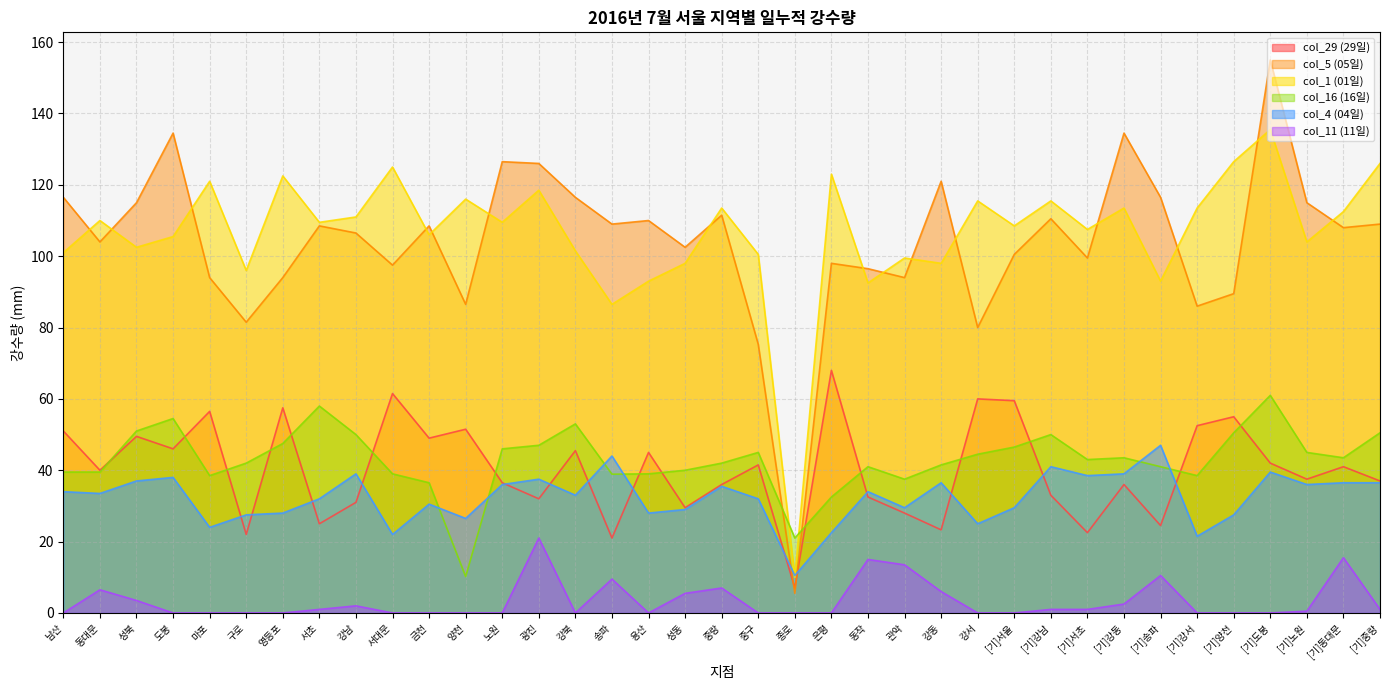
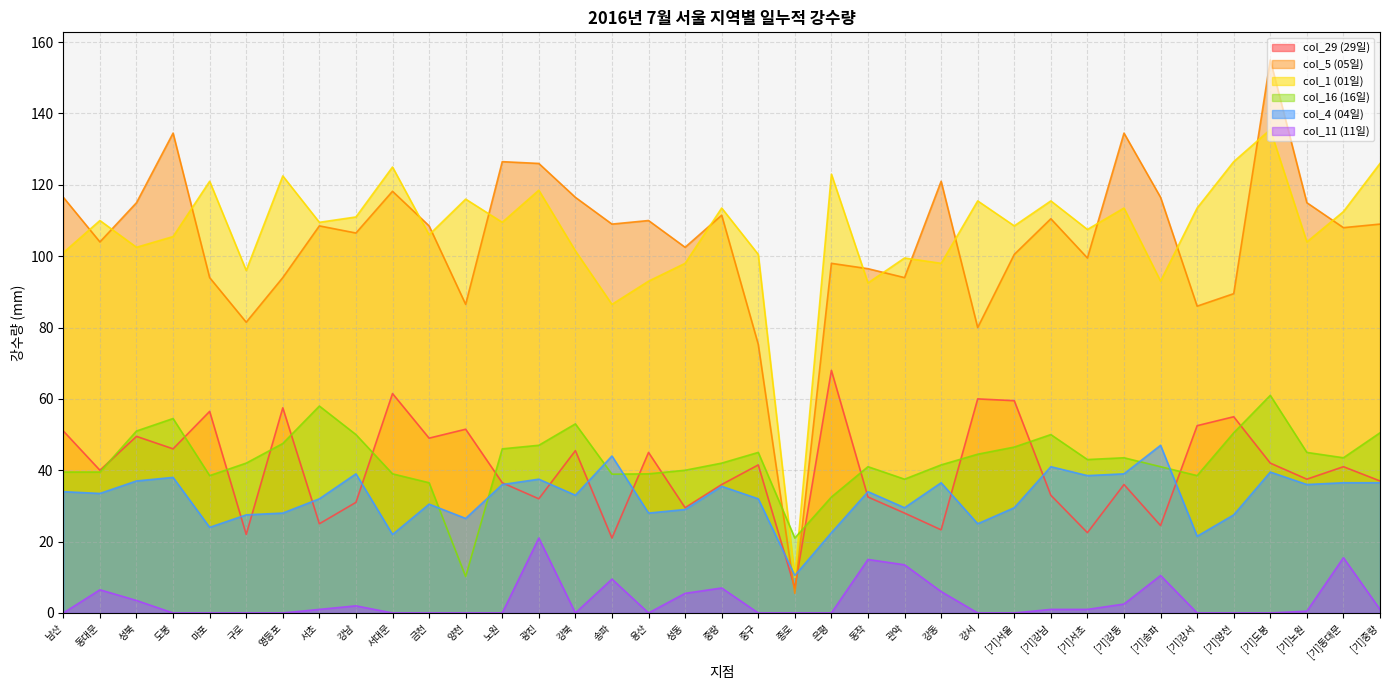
  {
    "col_5 (05일)": {
      "남산": 117,
      "동대문": 104,
      "성북": 115,
      "도봉": 135,
      "마포": 94,
      "구로": 82,
      "영등포": 94,
      "서초": 109,
      "강남": 107,
-     "서대문": 98,
+     "서대문": 118,
      "금천": 109,
      "양천": 87,
      "노원": 127,
      "광진": 126,
      "강북": 117,
      "송파": 109,
      "용산": 110,
      "성동": 103,
      "중랑": 112,
      "중구": 75,
      "종로": 6,
      "은평": 98,
      "동작": 97,
      "관악": 94,
      "강동": 121,
      "강서": 80,
      "[기]서울": 101,
      "[기]강남": 111,
      "[기]서초": 100,
      "[기]강동": 135,
      "[기]송파": 117,
      "[기]강서": 86,
      "[기]양천": 90,
      "[기]노원": 115,
      "[기]동대문": 108,
      "[기]중랑": 109
    }
  }
